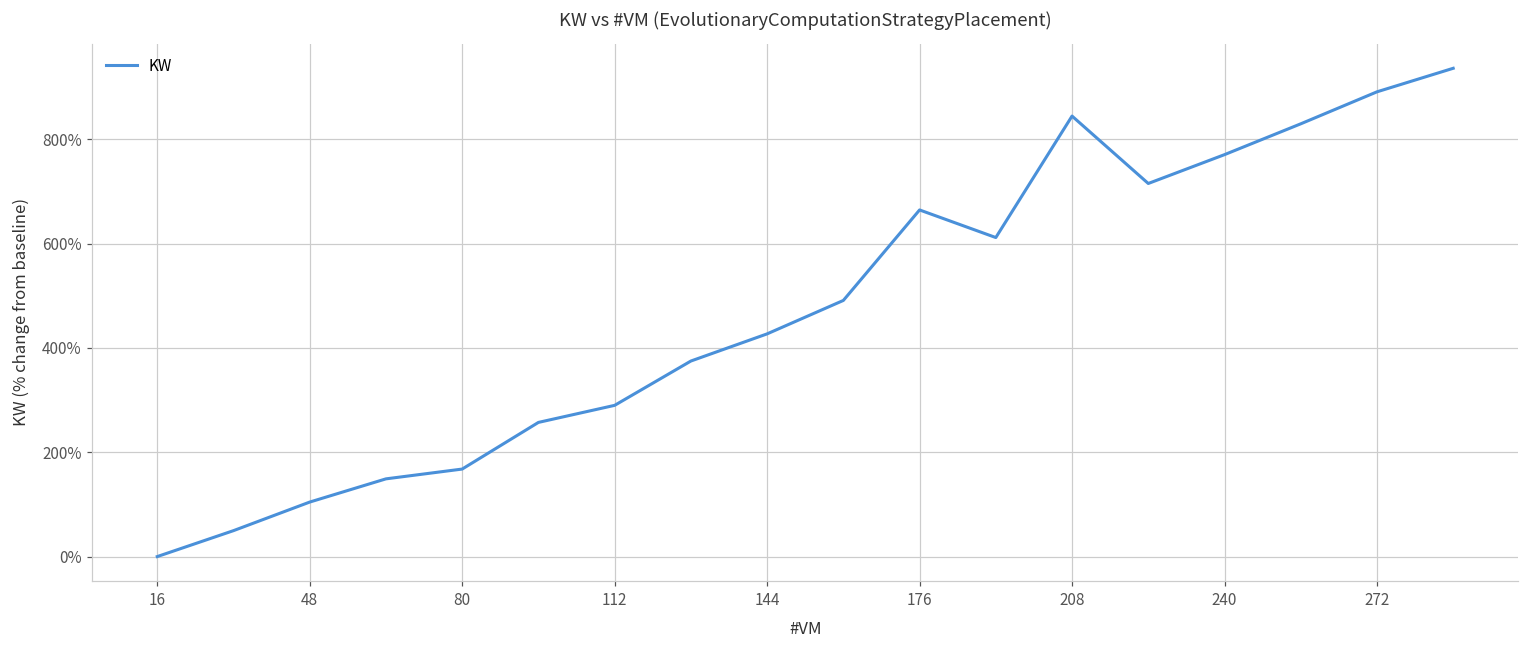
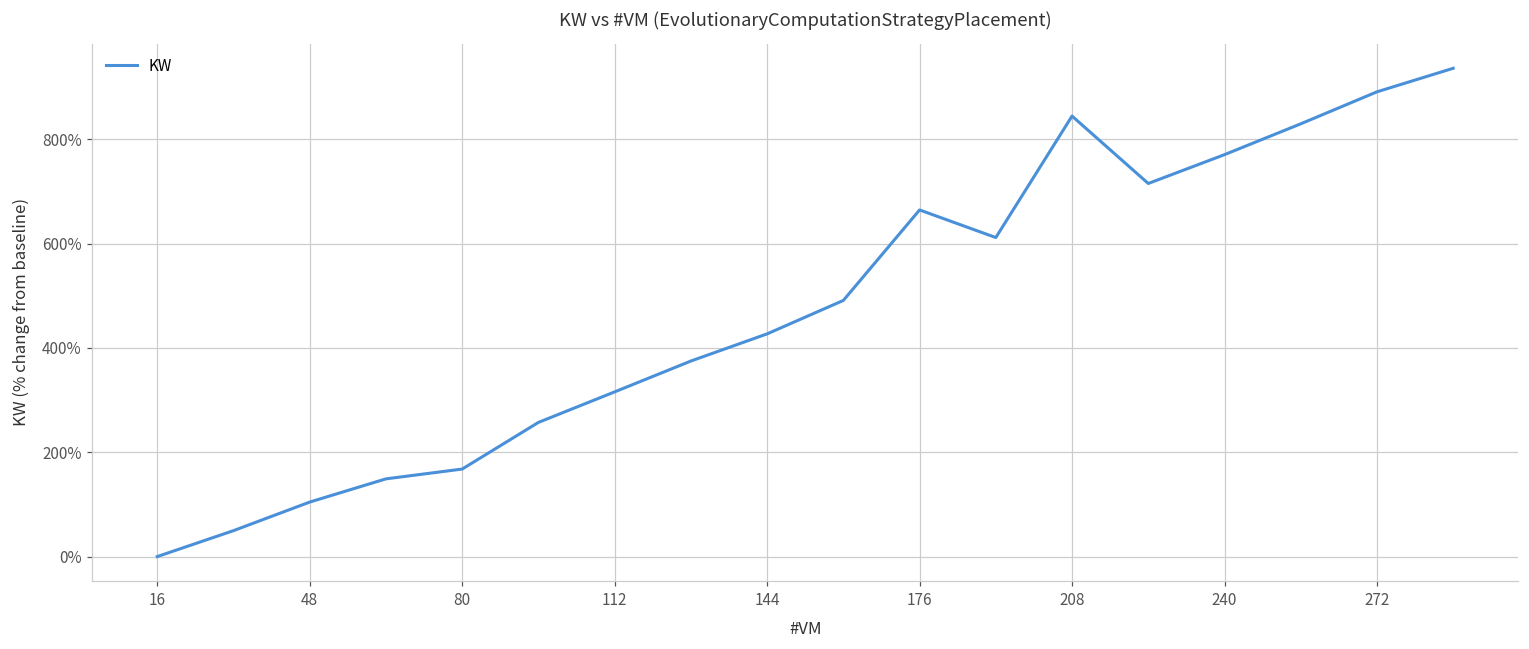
  {
    "16": "0%",
    "48": "100%",
    "80": "170%",
-   "112": "290%",
+   "112": "320%",
    "144": "430%",
    "176": "660%",
    "208": "840%",
    "240": "770%",
    "272": "890%"
  }
